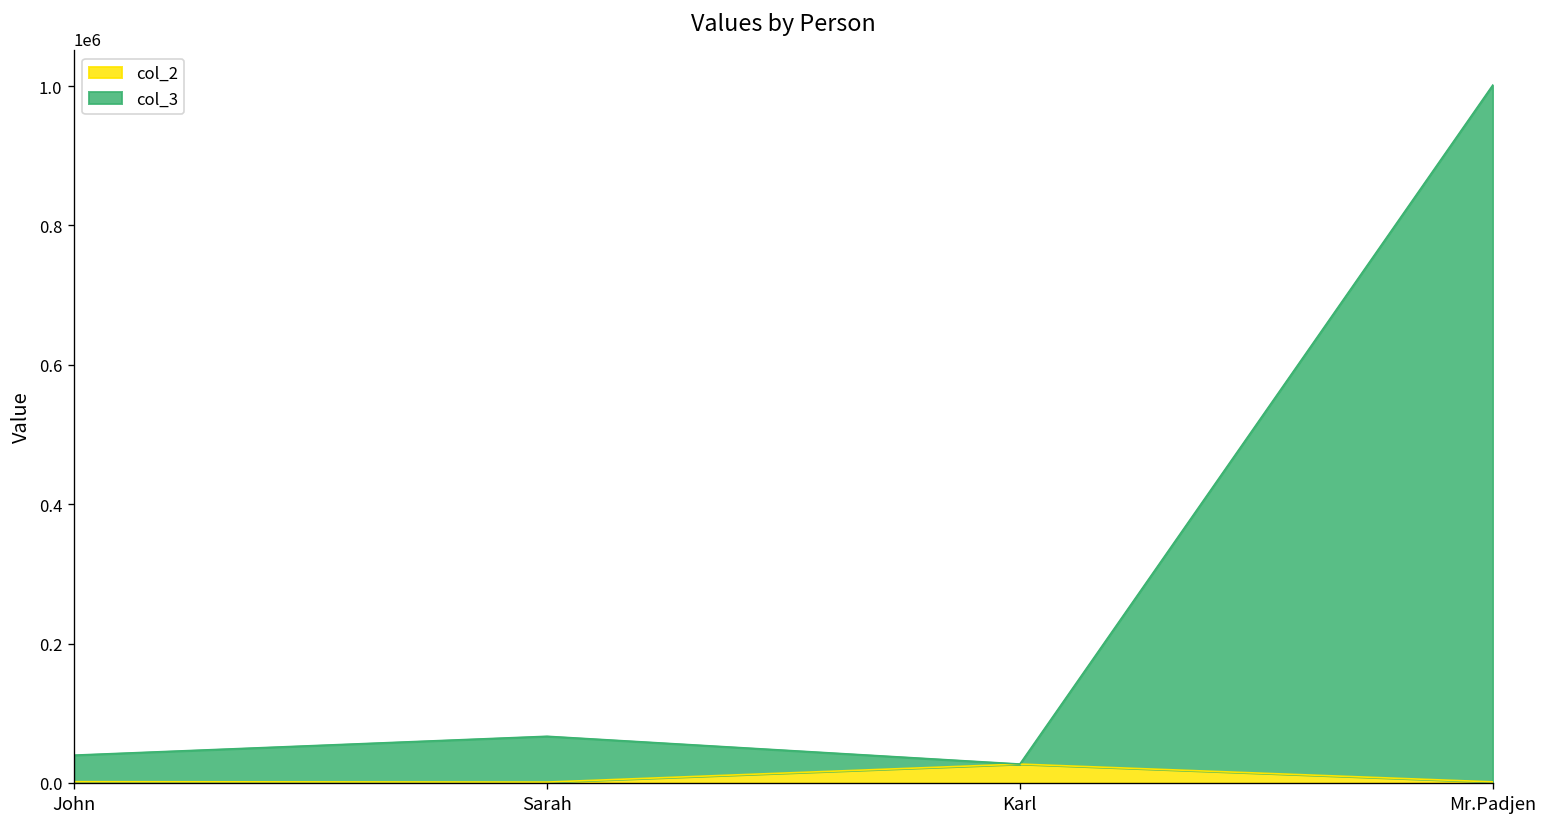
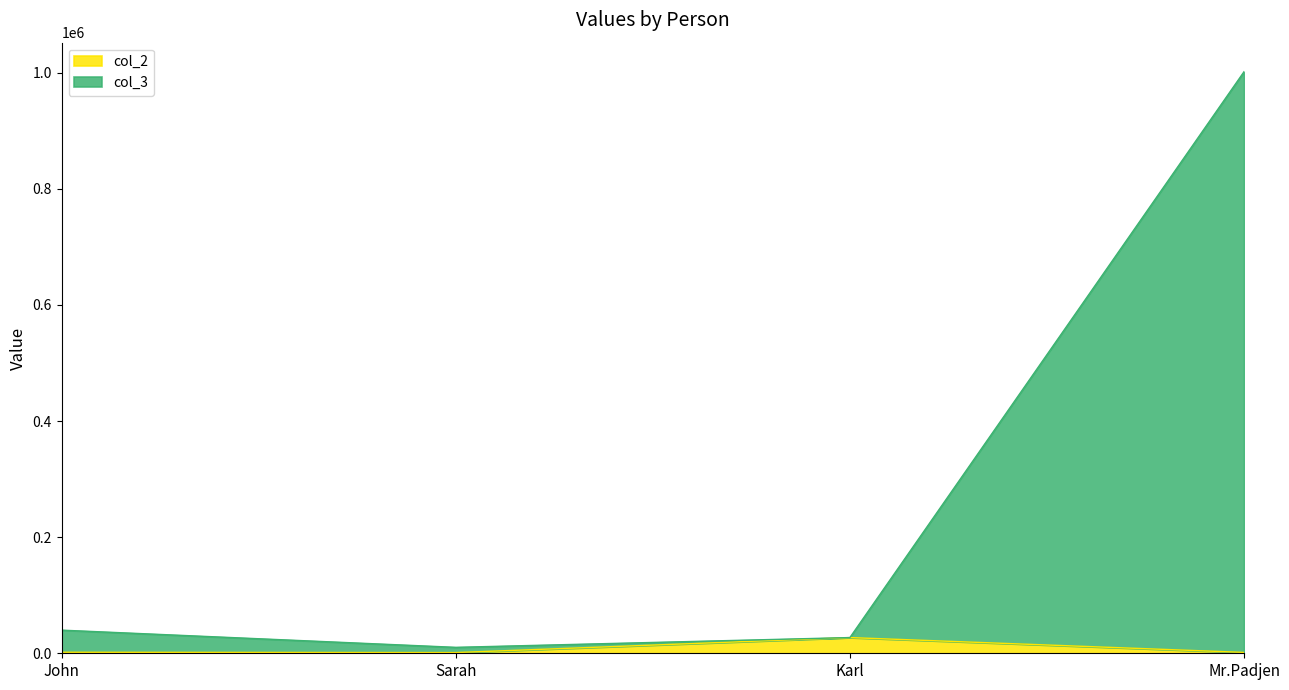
  {
    "col_2": {
      "John": 0,
      "Sarah": 0,
      "Mr.Padjen": 0
    },
    "col_3": {
      "John": 40000,
-     "Sarah": 70000,
+     "Sarah": 10000,
      "Mr.Padjen": 1000000
    }
  }
